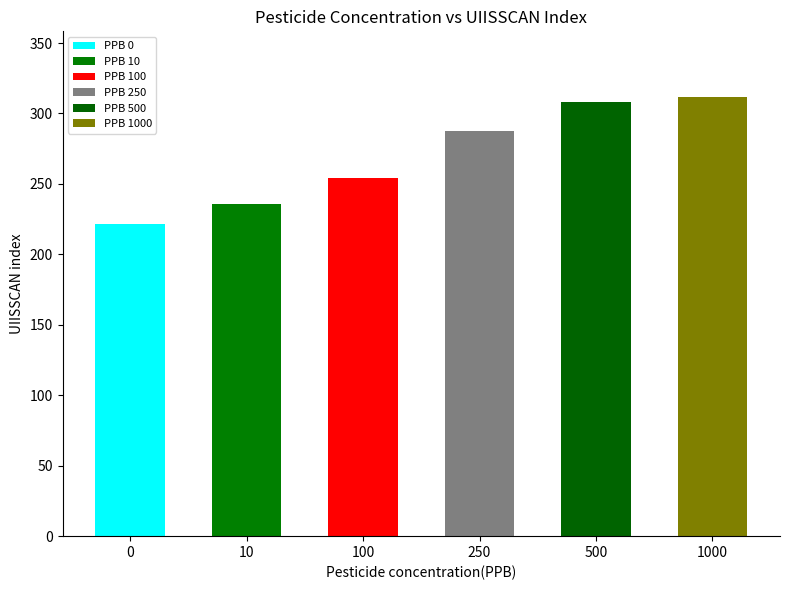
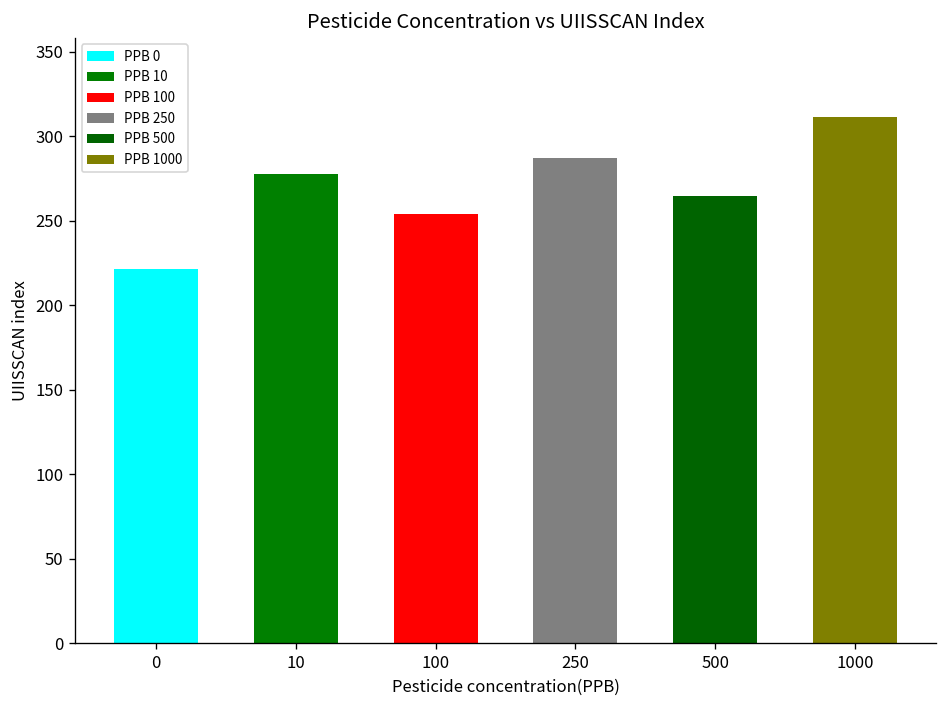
  {
    "0": 221,
-   "10": 236,
+   "10": 278,
    "100": 254,
    "250": 287,
-   "500": 308,
+   "500": 265,
    "1000": 312
  }
